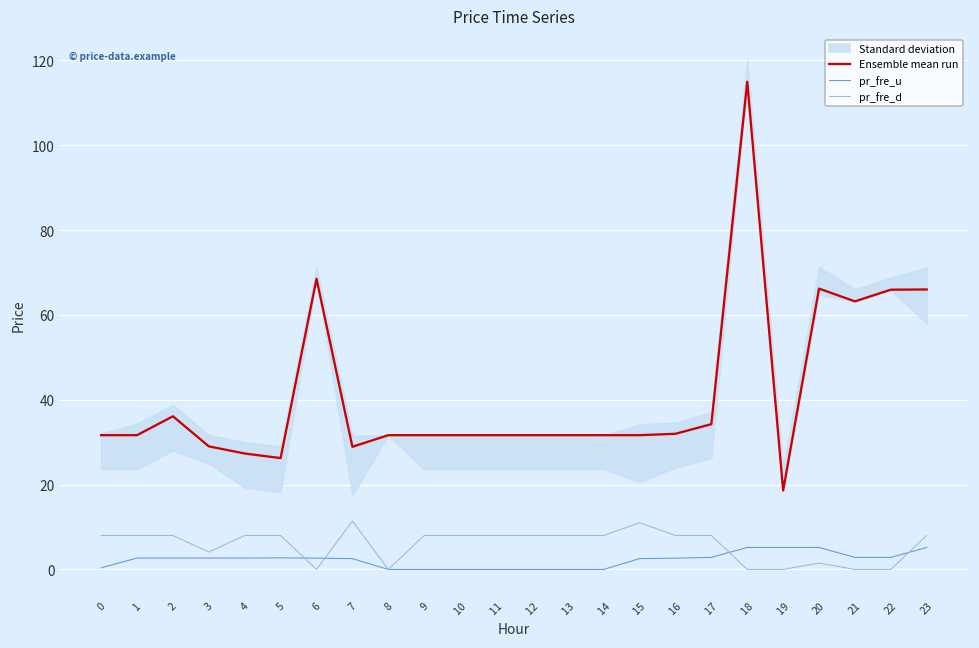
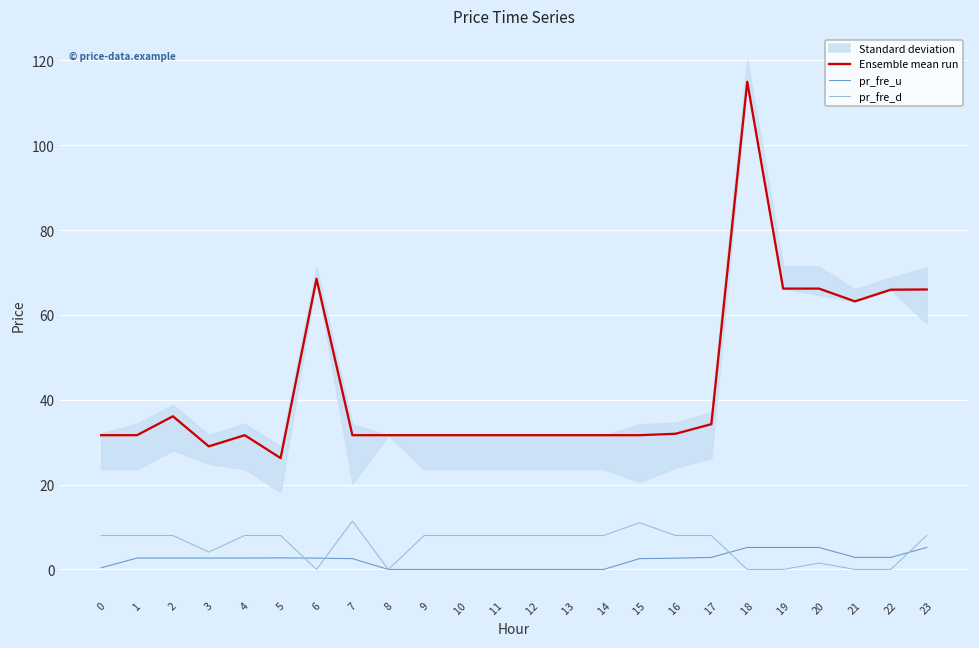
  {
    "Ensemble mean run": {
      "1": 32,
      "2": 36,
      "3": 29,
-     "4": 27,
+     "4": 32,
      "5": 26,
      "6": 69,
-     "7": 29,
+     "7": 32,
      "15": 32,
      "16": 32,
      "17": 34,
      "18": 115,
-     "19": 19,
+     "19": 66,
      "20": 66,
      "21": 63,
      "22": 66,
      "23": 66
    },
    "pr_fre_u": {
      "0": 0,
      "1": 3,
      "2": 3,
      "3": 3,
      "4": 3,
      "5": 3,
      "6": 3,
      "7": 3,
      "9": 0,
      "10": 0,
      "11": 0,
      "12": 0,
      "13": 0,
      "14": 0,
      "15": 3,
      "16": 3,
      "17": 3,
      "18": 5,
      "19": 5,
      "20": 5,
      "21": 3,
      "22": 3,
      "23": 5
    },
    "pr_fre_d": {
      "0": 8,
      "1": 8,
      "2": 8,
      "3": 4,
      "4": 8,
      "5": 8,
      "6": 0,
      "7": 11,
      "9": 8,
      "10": 8,
      "11": 8,
      "12": 8,
      "13": 8,
      "14": 8,
      "15": 11,
      "16": 8,
      "17": 8,
      "18": 0,
      "19": 0,
      "20": 2,
      "21": 0,
      "22": 0,
      "23": 8
    }
  }
